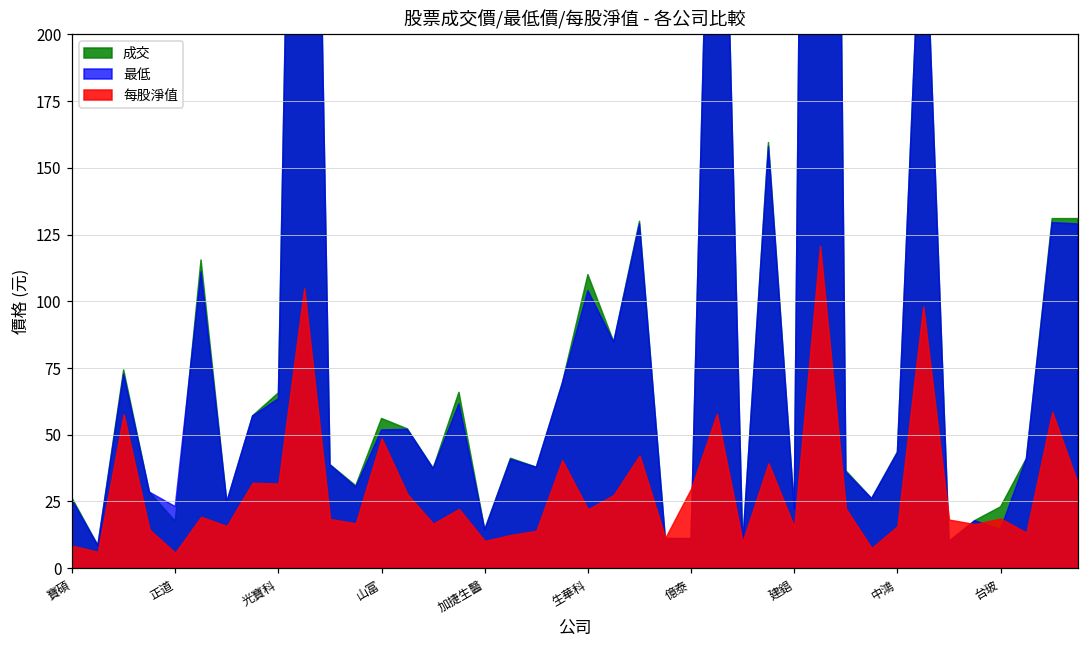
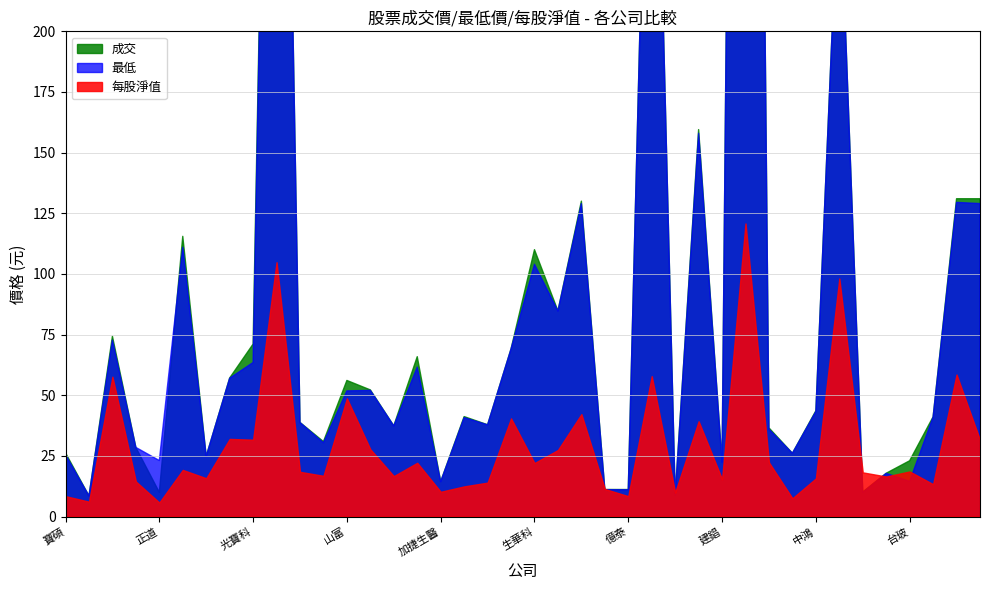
  {
    "成交": {
-     "正道": 18,
-     "光寶科": 66,
+     "正道": 10,
+     "光寶科": 71,
      "山富": 56,
      "生華科": 110,
      "台玻": 23
    },
    "最低": {
      "正道": 23,
      "光寶科": 64,
      "山富": 52,
      "生華科": 104,
      "台玻": 15
    },
    "每股淨值": {
      "寶碩": 8,
      "正道": 6,
      "光寶科": 32,
      "山富": 49,
      "加捷生醫": 10,
      "生華科": 22,
-     "億泰": 30,
+     "億泰": 8,
      "建錩": 15,
      "中鴻": 16,
      "台玻": 19
    }
  }
